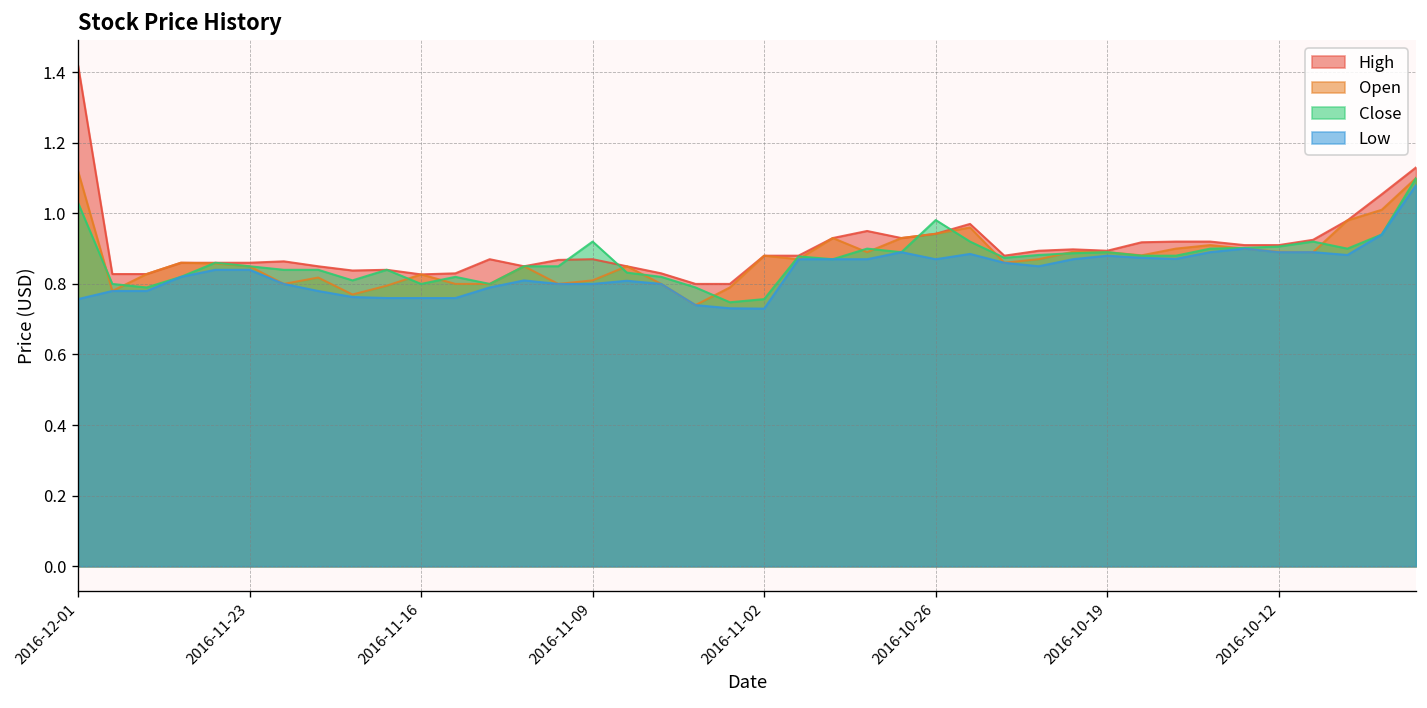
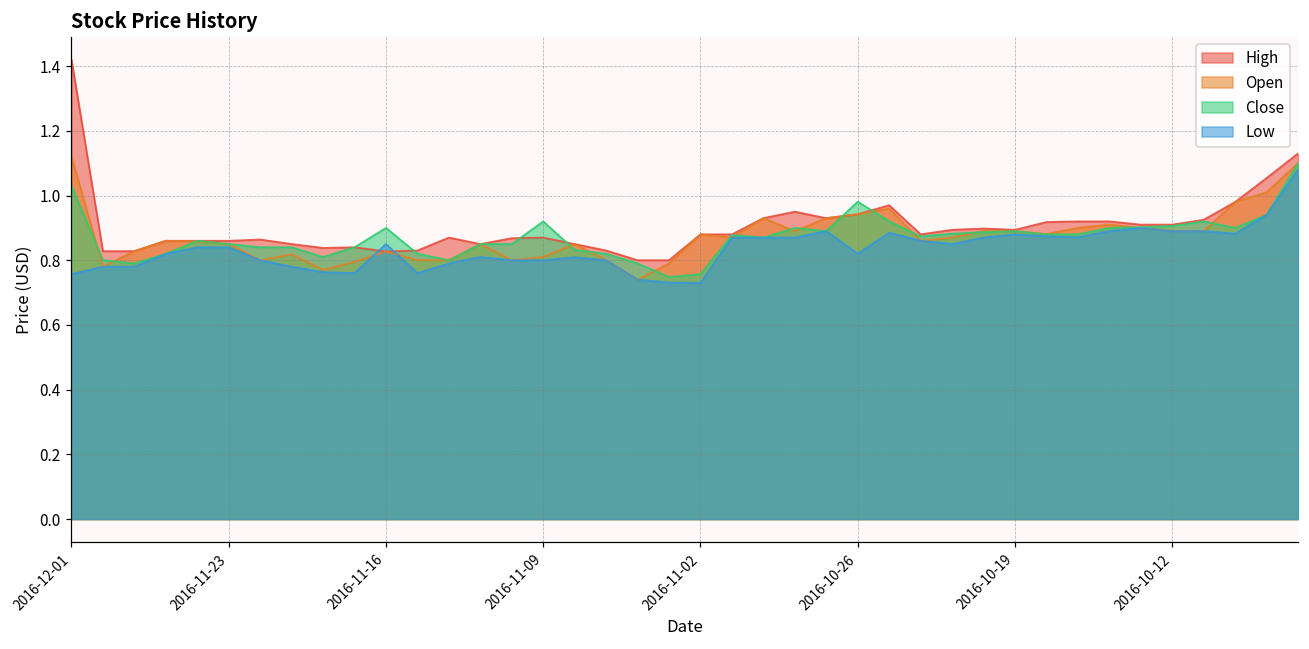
  {
    "Close": {
      "2016-12-01": 1.03,
-     "2016-11-16": 0.8,
+     "2016-11-16": 0.9,
      "2016-11-09": 0.92,
      "2016-11-02": 0.76,
      "2016-10-26": 0.98
    },
    "Low": {
      "2016-12-01": 0.76,
      "2016-11-23": 0.84,
-     "2016-11-16": 0.76,
+     "2016-11-16": 0.85,
      "2016-11-09": 0.80,
      "2016-11-02": 0.73,
-     "2016-10-26": 0.87,
+     "2016-10-26": 0.82,
      "2016-10-19": 0.88
    }
  }
